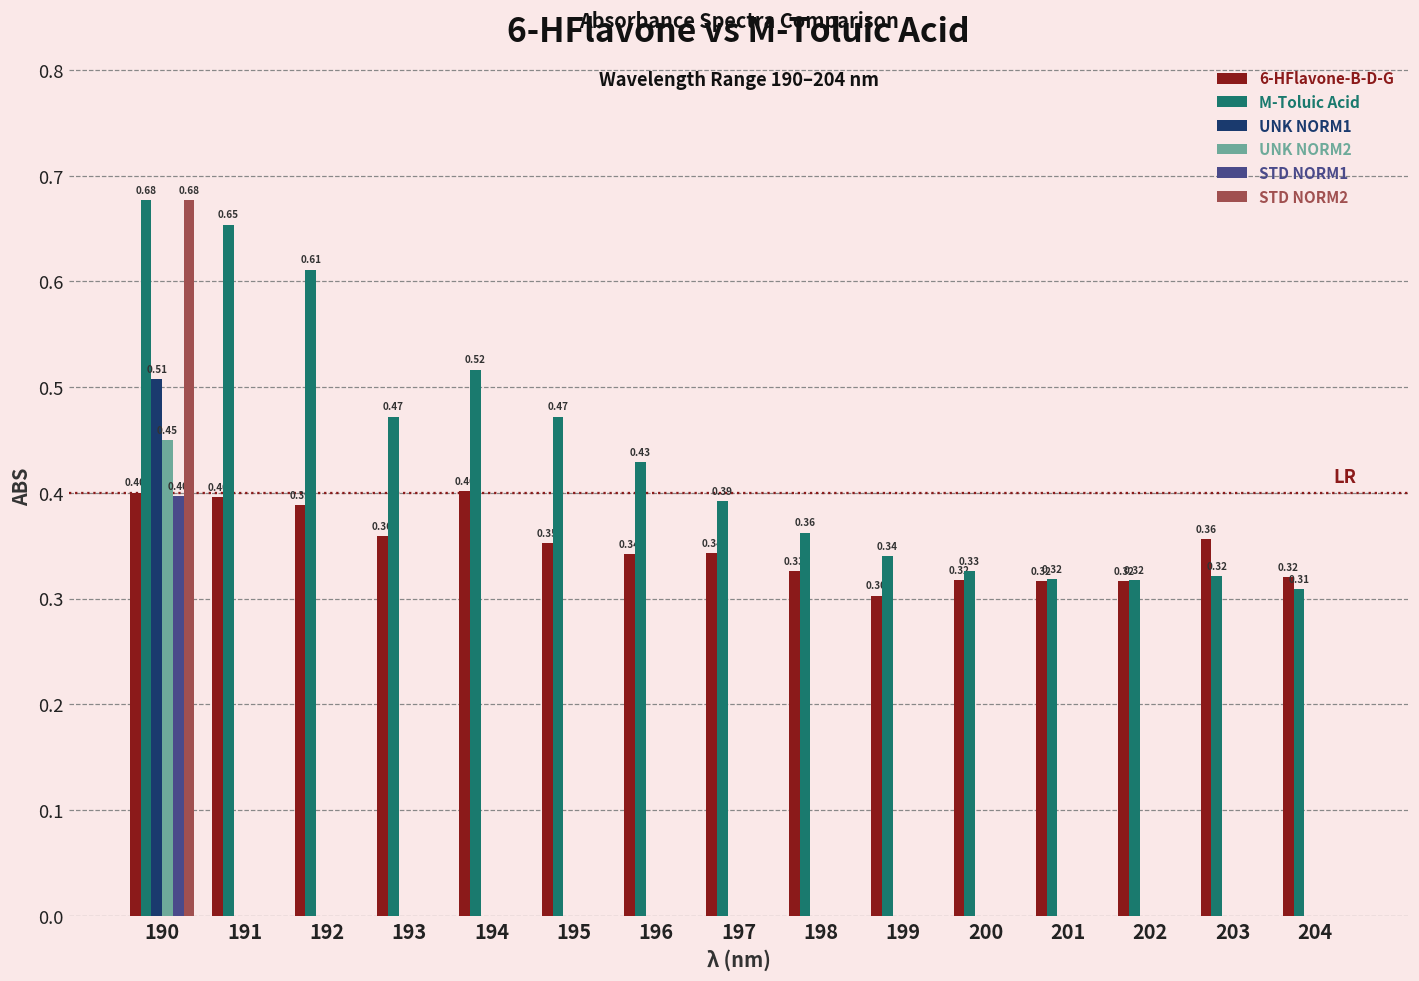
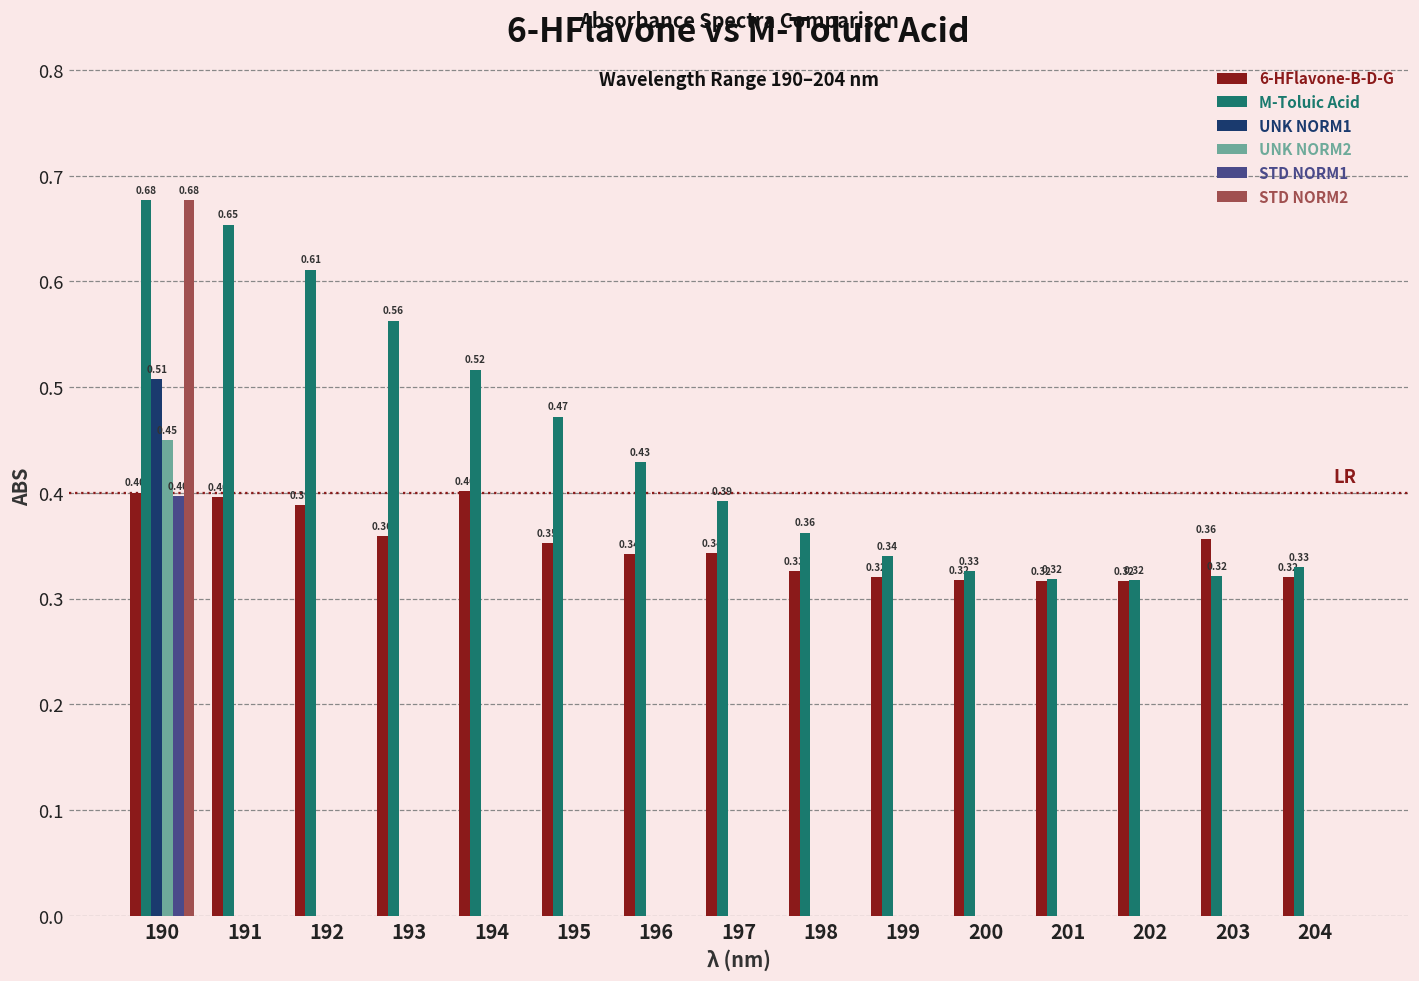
  {
    "6-HFlavone-B-D-G": {
      "190": 0.40,
      "191": 0.40,
      "192": 0.39,
      "193": 0.36,
      "194": 0.40,
      "195": 0.35,
      "196": 0.34,
      "197": 0.34,
      "198": 0.33,
-     "199": 0.30,
+     "199": 0.32,
      "200": 0.32,
      "203": 0.36,
      "204": 0.32
    },
    "M-Toluic Acid": {
      "190": 0.68,
      "191": 0.65,
      "192": 0.61,
-     "193": 0.47,
+     "193": 0.56,
      "194": 0.52,
      "195": 0.47,
      "196": 0.43,
      "197": 0.39,
      "198": 0.36,
      "199": 0.34,
      "200": 0.33,
      "203": 0.32,
-     "204": 0.31
+     "204": 0.33
    },
    "UNK NORM2": {
      "190": 0.45
    },
    "STD NORM2": {
      "190": 0.68
    }
  }
